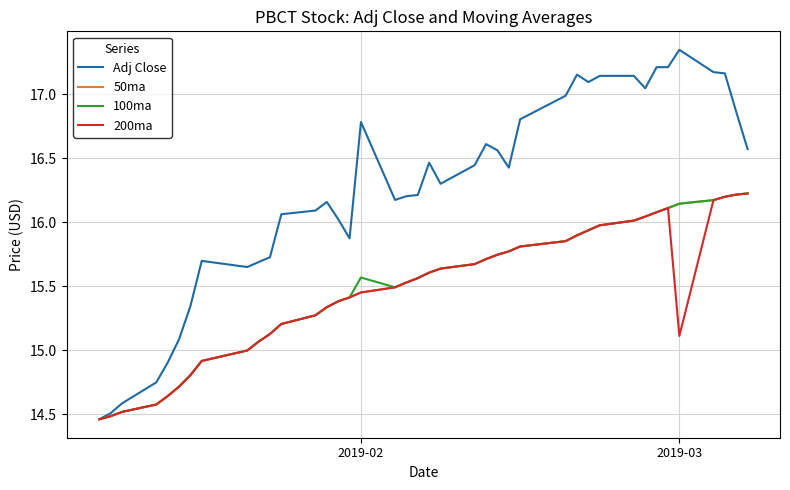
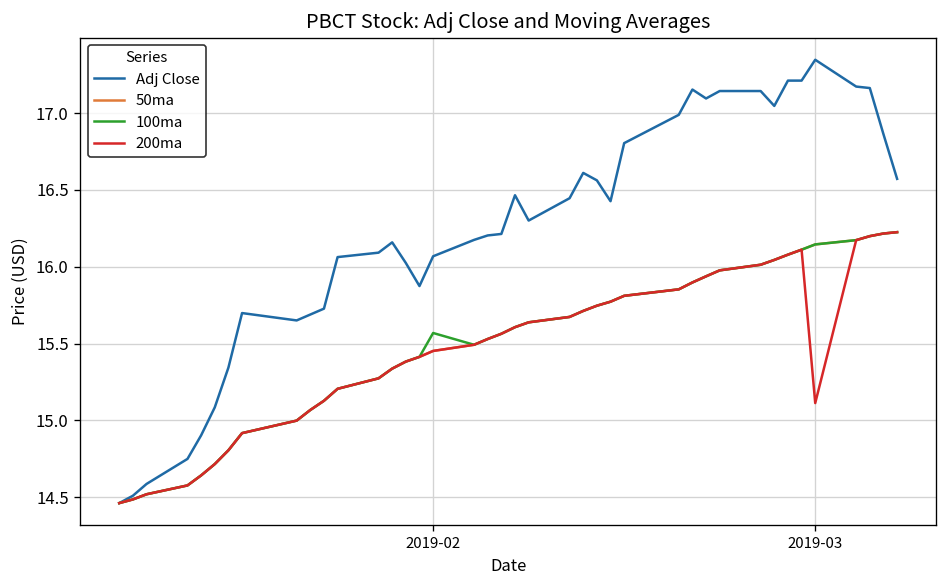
  {
    "Adj Close": {
-     "2019-02": 16.78,
+     "2019-02": 16.07,
      "2019-03": 17.35
    },
    "100ma": {
      "2019-02": 15.57
    },
    "200ma": {
      "2019-03": 15.11
    }
  }
